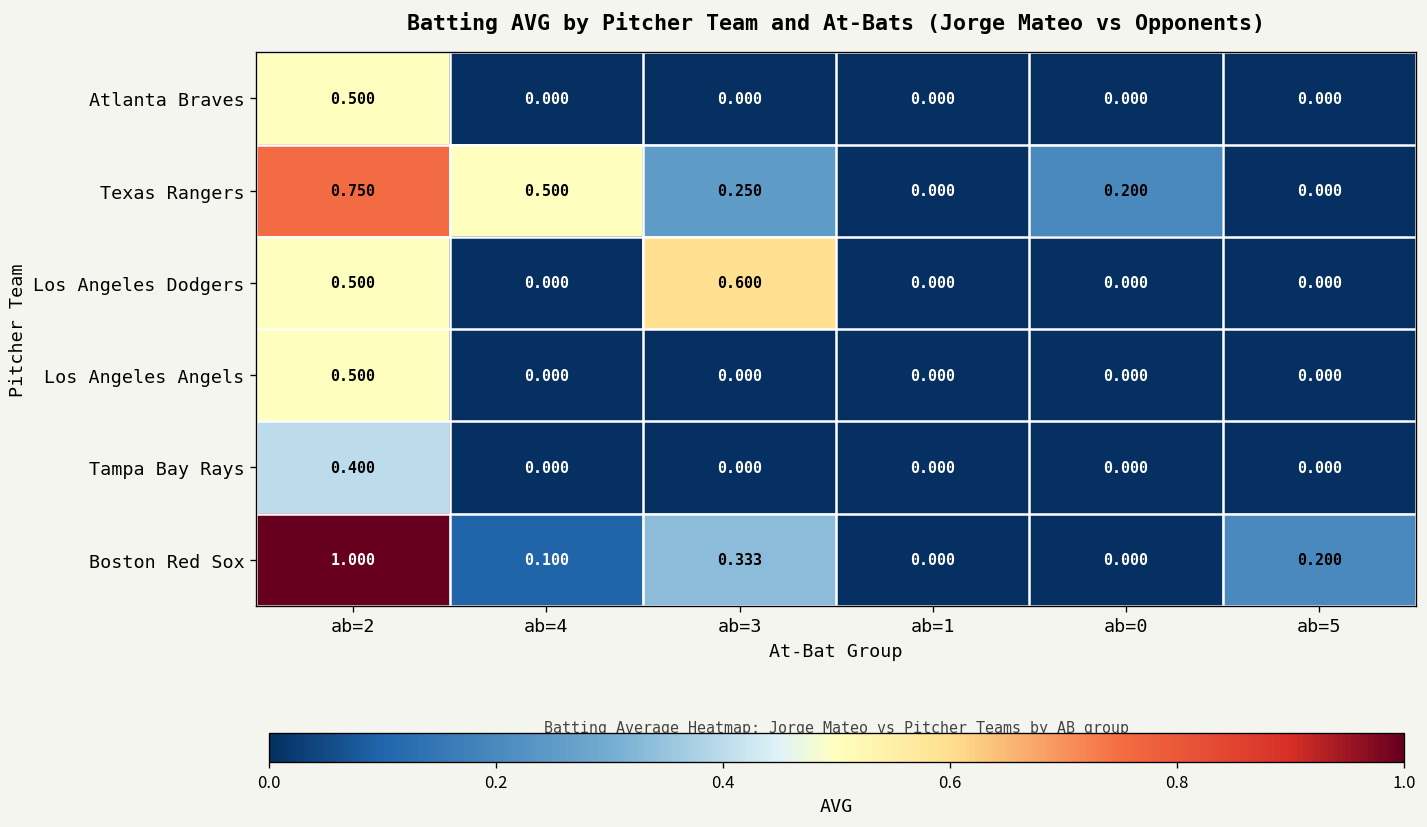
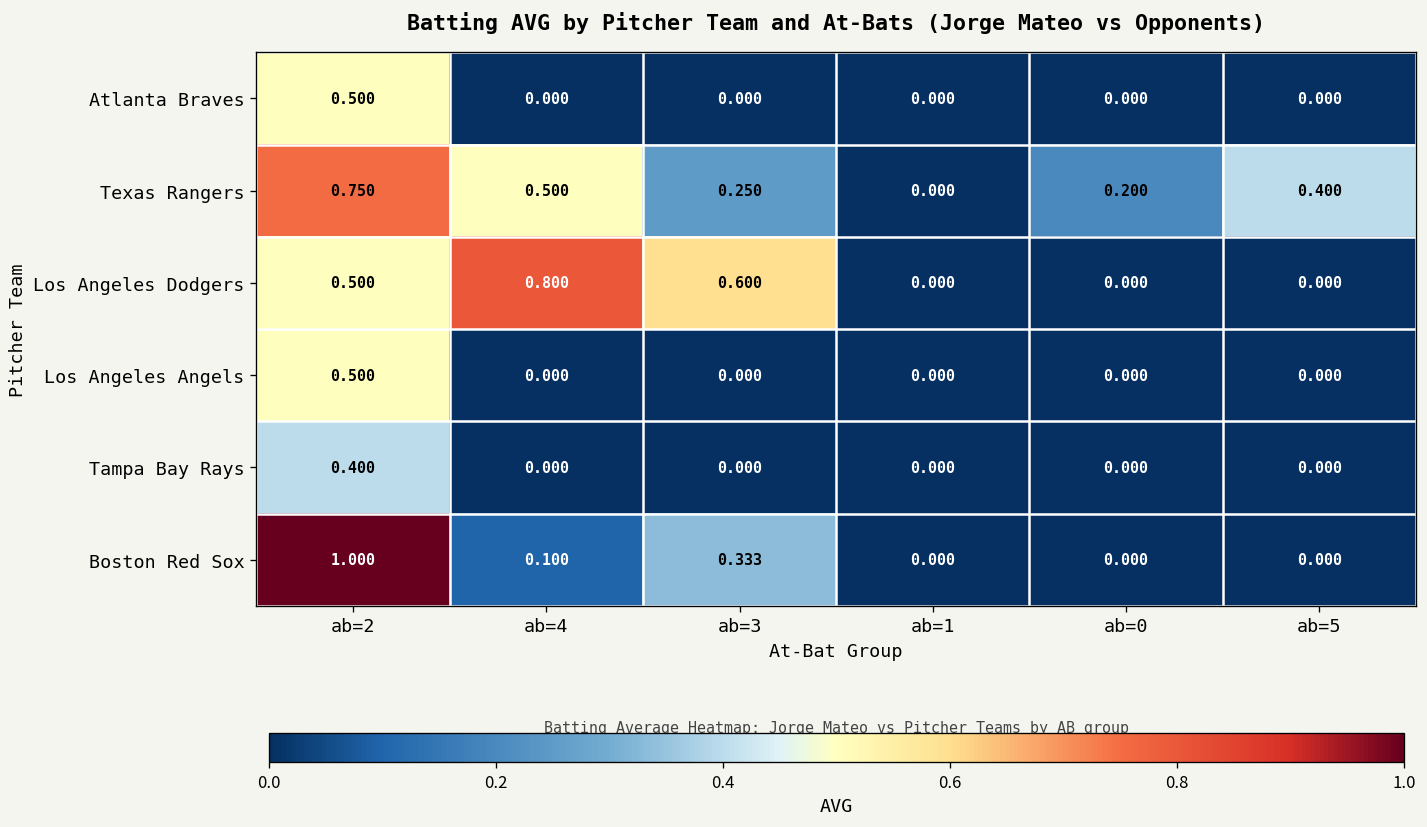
  {
    "Atlanta Braves": {
      "ab=2": 0.500,
      "ab=4": 0.000,
      "ab=3": 0.000,
      "ab=1": 0.000,
      "ab=0": 0.000,
      "ab=5": 0.000
    },
    "Texas Rangers": {
      "ab=2": 0.750,
      "ab=4": 0.500,
      "ab=3": 0.250,
      "ab=1": 0.000,
      "ab=0": 0.200,
-     "ab=5": 0.000
+     "ab=5": 0.400
    },
    "Los Angeles Dodgers": {
      "ab=2": 0.500,
-     "ab=4": 0.000,
+     "ab=4": 0.800,
      "ab=3": 0.600,
      "ab=1": 0.000,
      "ab=0": 0.000,
      "ab=5": 0.000
    },
    "Los Angeles Angels": {
      "ab=2": 0.500,
      "ab=4": 0.000,
      "ab=3": 0.000,
      "ab=1": 0.000,
      "ab=0": 0.000,
      "ab=5": 0.000
    },
    "Tampa Bay Rays": {
      "ab=2": 0.400,
      "ab=4": 0.000,
      "ab=3": 0.000,
      "ab=1": 0.000,
      "ab=0": 0.000,
      "ab=5": 0.000
    },
    "Boston Red Sox": {
      "ab=2": 1.000,
      "ab=4": 0.100,
      "ab=3": 0.333,
      "ab=1": 0.000,
      "ab=0": 0.000,
-     "ab=5": 0.200
+     "ab=5": 0.000
    }
  }
